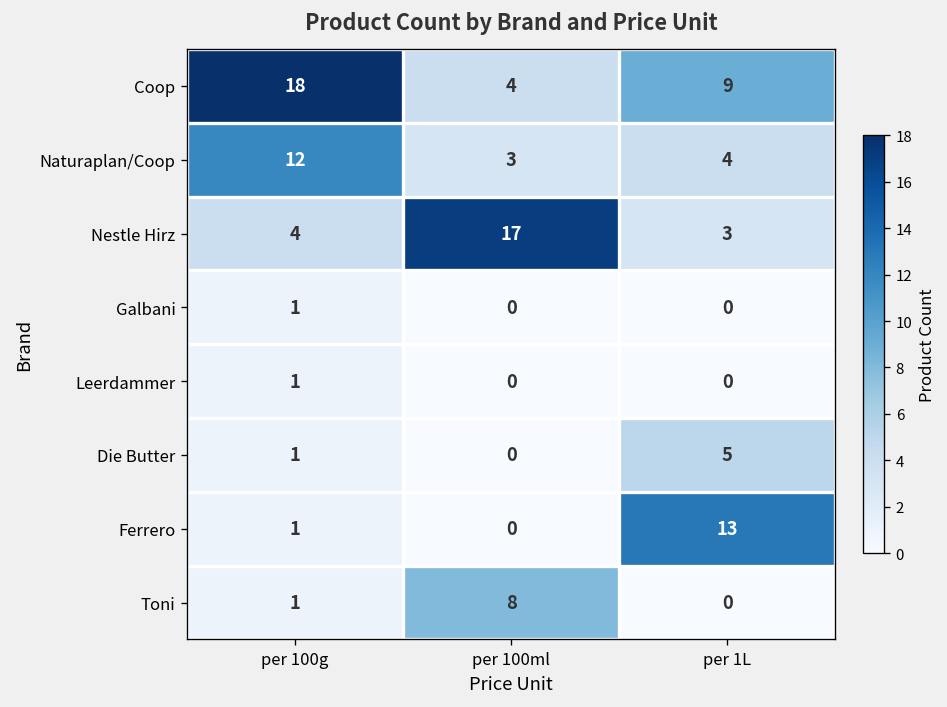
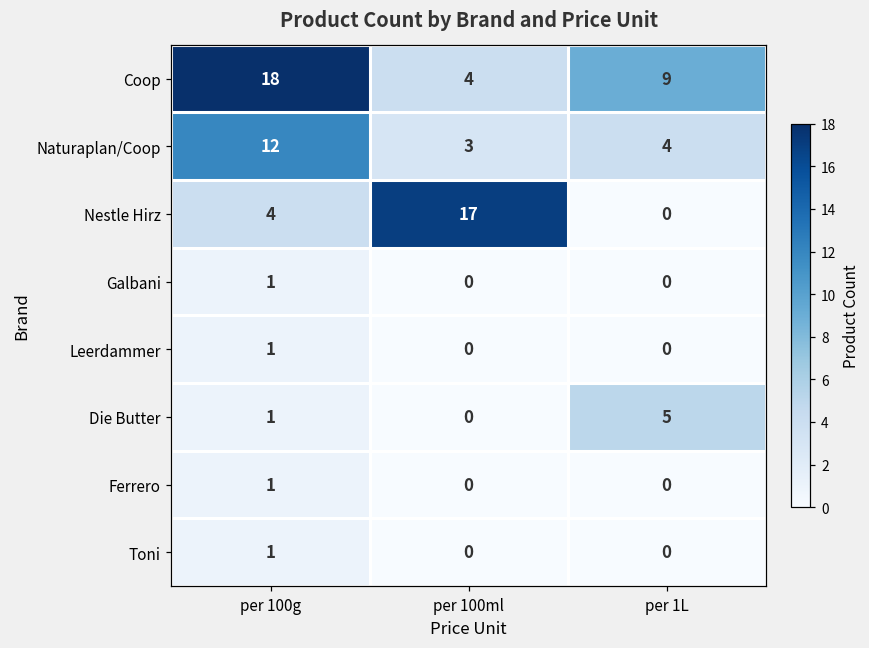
  {
    "Coop": {
      "per 100g": 18,
      "per 100ml": 4,
      "per 1L": 9
    },
    "Naturaplan/Coop": {
      "per 100g": 12,
      "per 100ml": 3,
      "per 1L": 4
    },
    "Nestle Hirz": {
      "per 100g": 4,
      "per 100ml": 17,
-     "per 1L": 3
+     "per 1L": 0
    },
    "Galbani": {
      "per 100g": 1,
      "per 100ml": 0,
      "per 1L": 0
    },
    "Leerdammer": {
      "per 100g": 1,
      "per 100ml": 0,
      "per 1L": 0
    },
    "Die Butter": {
      "per 100g": 1,
      "per 100ml": 0,
      "per 1L": 5
    },
    "Ferrero": {
      "per 100g": 1,
      "per 100ml": 0,
-     "per 1L": 13
+     "per 1L": 0
    },
    "Toni": {
      "per 100g": 1,
-     "per 100ml": 8,
+     "per 100ml": 0,
      "per 1L": 0
    }
  }
